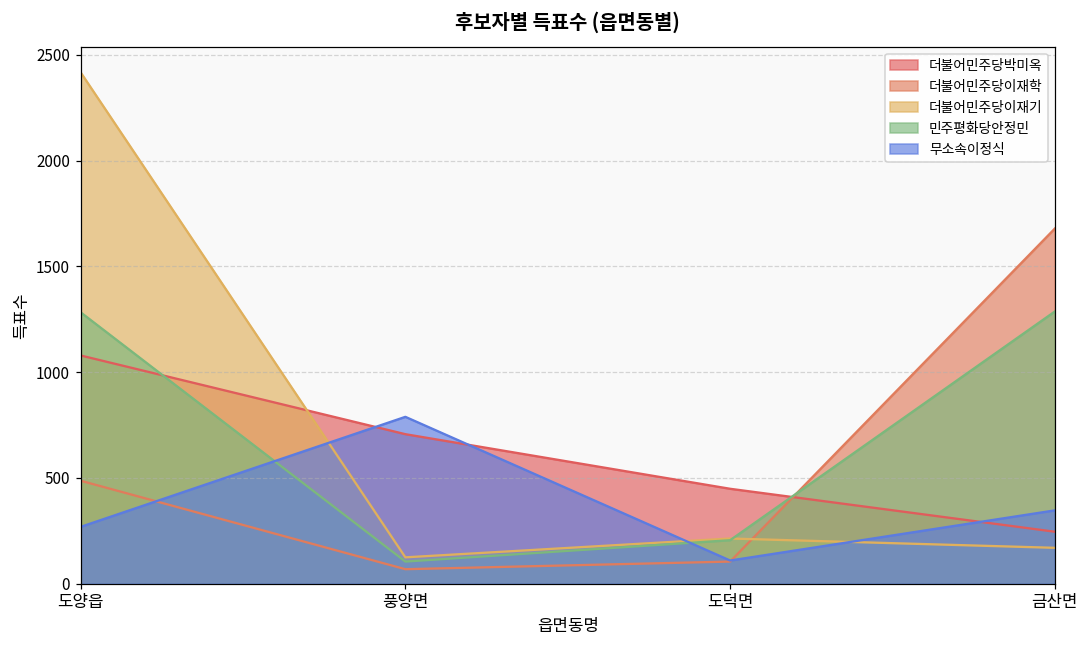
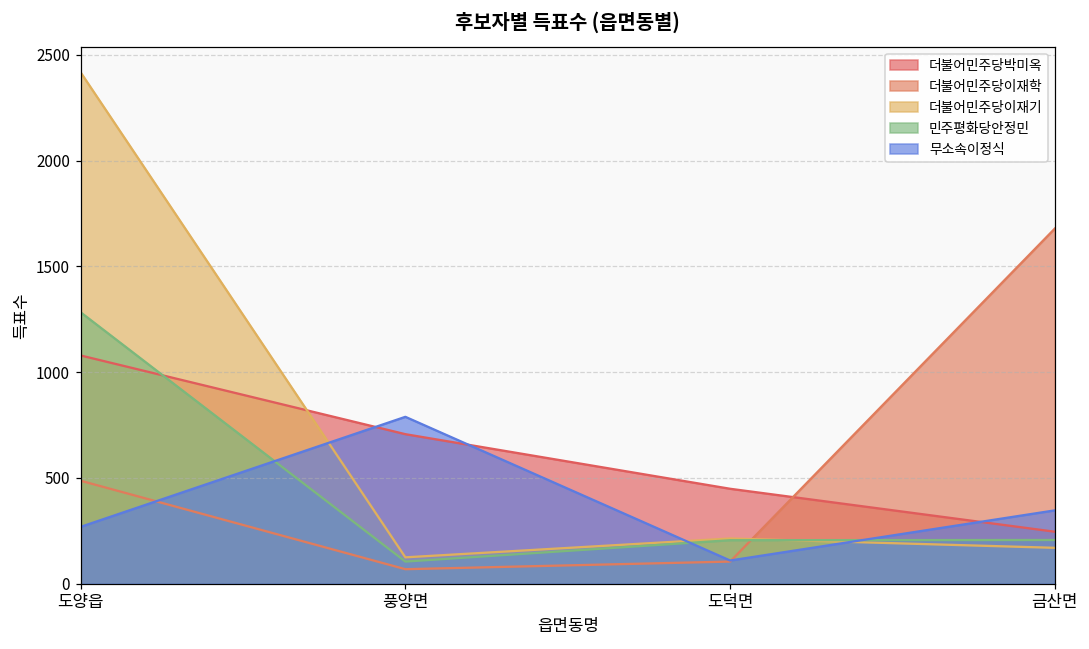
  {
    "민주평화당안정민": {
      "도양읍": 1280,
      "풍양면": 110,
-     "금산면": 1290
+     "금산면": 210
    },
    "무소속이정식": {
      "도양읍": 270,
      "풍양면": 790,
      "금산면": 350
    }
  }
